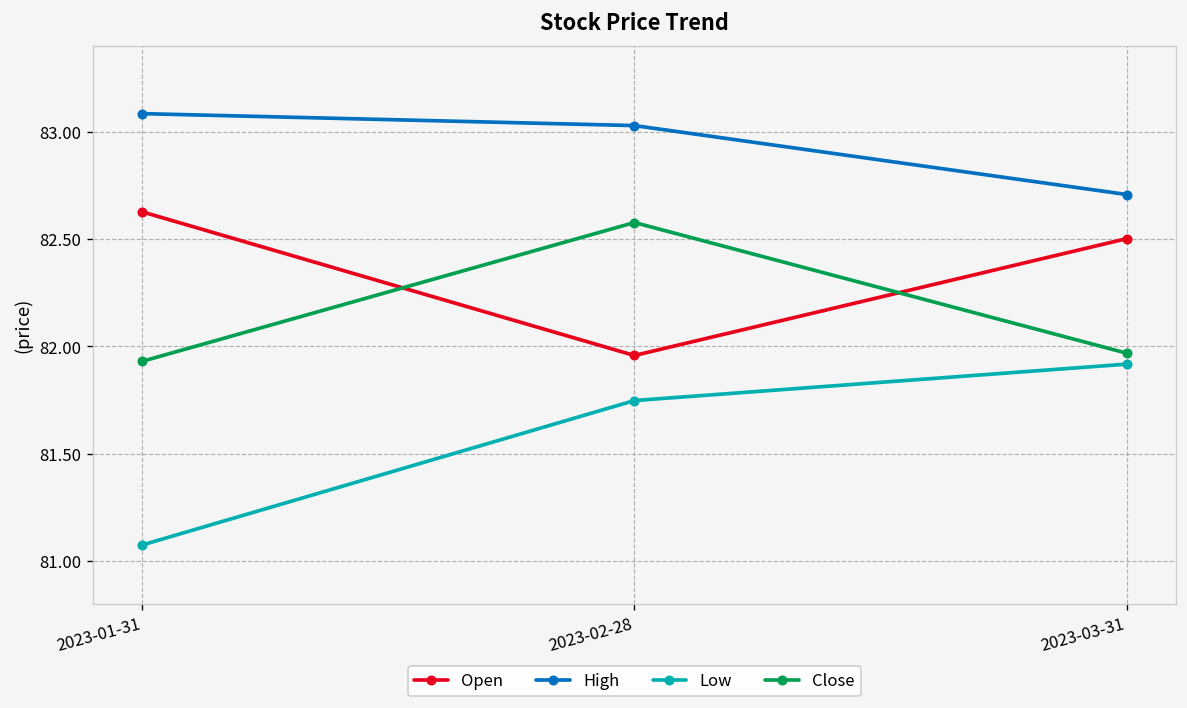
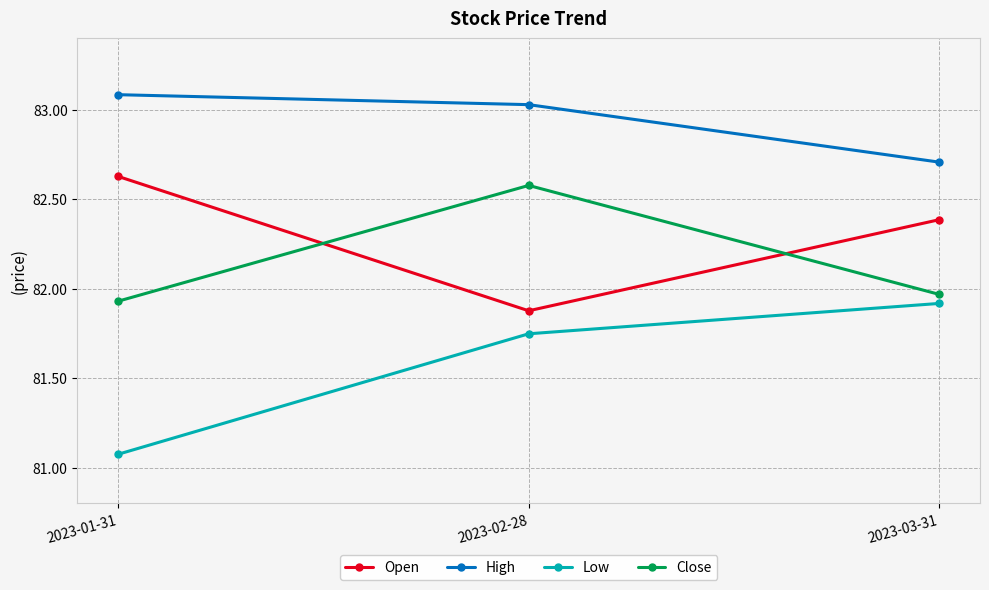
  {
    "Open": {
      "2023-01-31": 82.63,
-     "2023-02-28": 81.96,
-     "2023-03-31": 82.50
+     "2023-02-28": 81.88,
+     "2023-03-31": 82.39
    },
    "High": {
      "2023-01-31": 83.09,
      "2023-02-28": 83.03,
      "2023-03-31": 82.71
    },
    "Low": {
      "2023-01-31": 81.07,
      "2023-02-28": 81.75,
      "2023-03-31": 81.92
    },
    "Close": {
      "2023-01-31": 81.93,
      "2023-02-28": 82.58,
      "2023-03-31": 81.97
    }
  }
